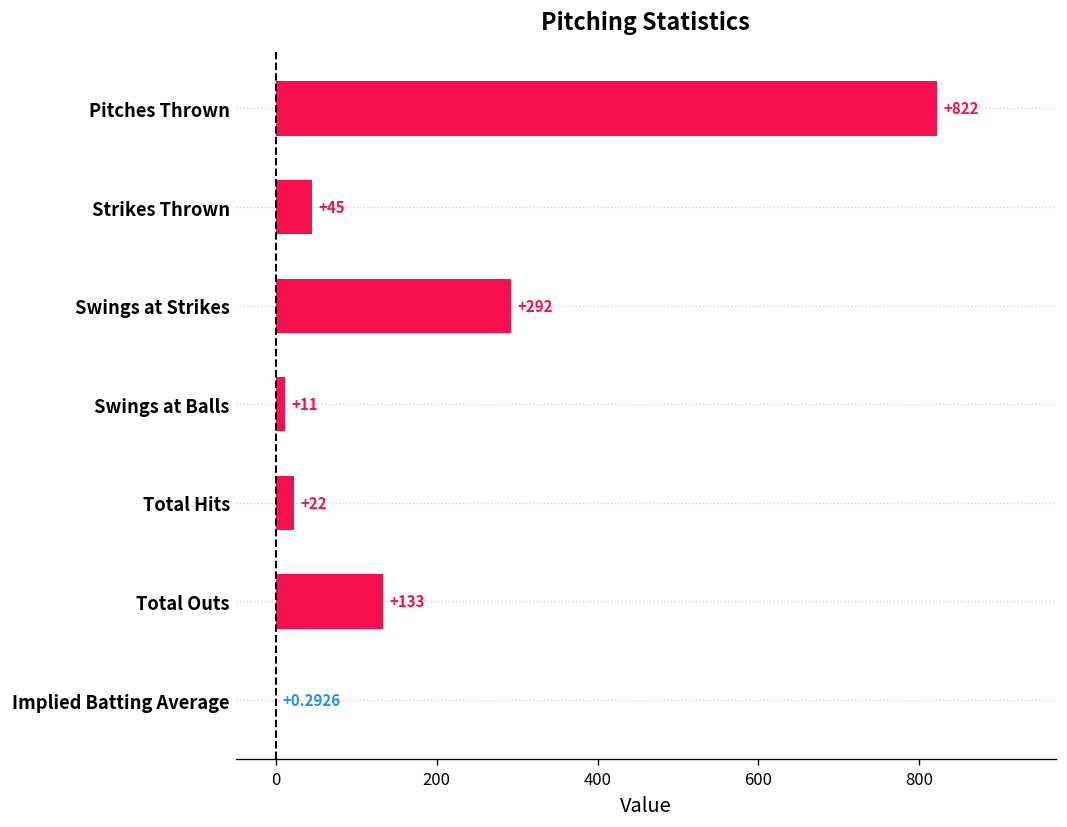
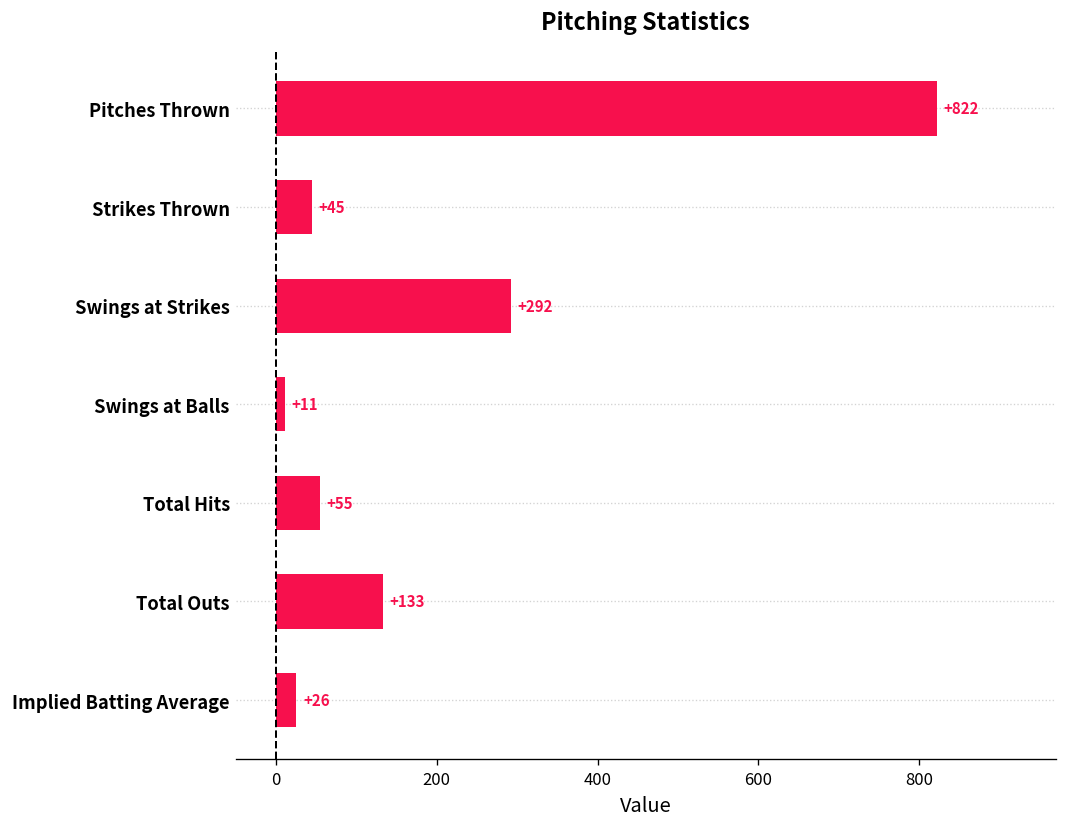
  {
    "Pitches Thrown": "+822",
    "Strikes Thrown": "+45",
    "Swings at Strikes": "+292",
    "Swings at Balls": "+11",
-   "Total Hits": "+22",
+   "Total Hits": "+55",
    "Total Outs": "+133",
-   "Implied Batting Average": "+0.2926"
+   "Implied Batting Average": "+26"
  }
